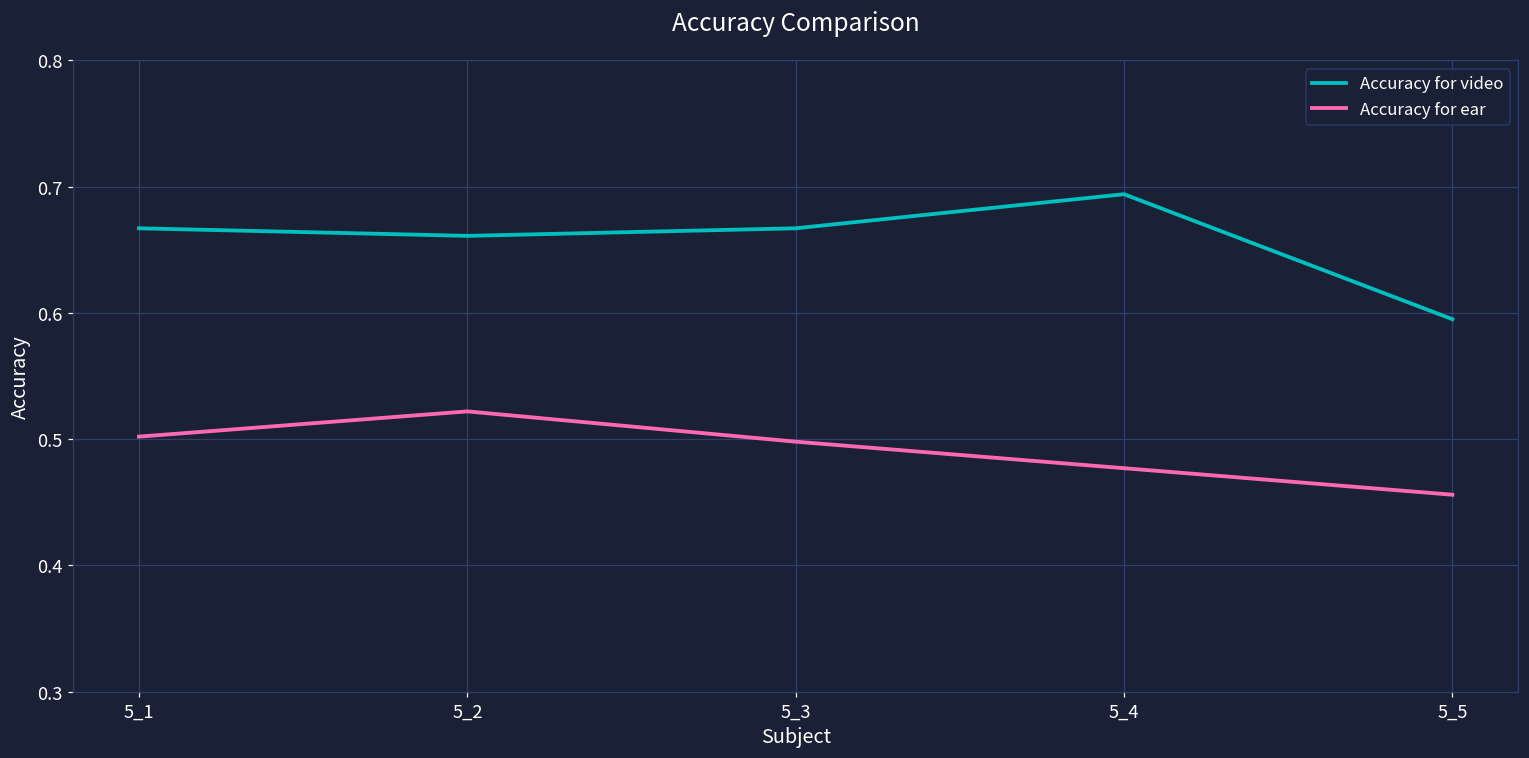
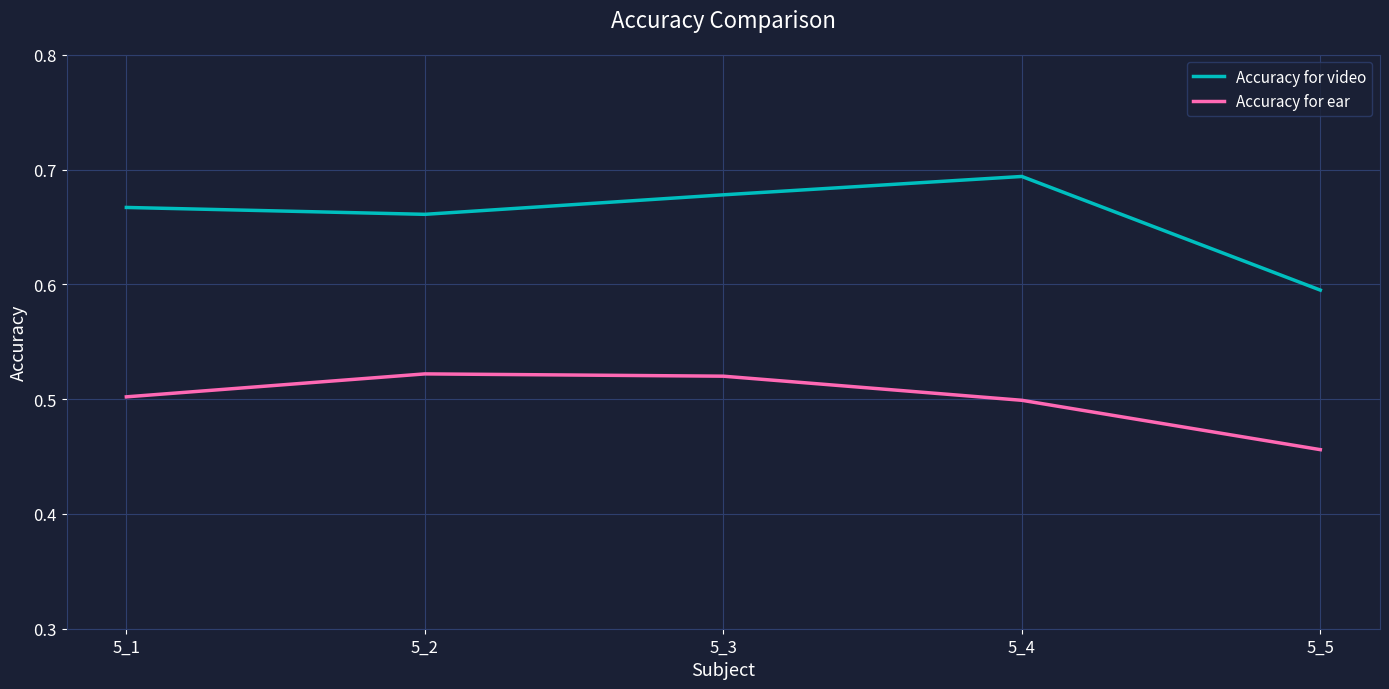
  {
    "Accuracy for video": {
      "5_1": 0.667,
      "5_2": 0.661,
-     "5_3": 0.667,
+     "5_3": 0.678,
      "5_4": 0.694,
      "5_5": 0.595
    },
    "Accuracy for ear": {
      "5_1": 0.502,
      "5_2": 0.522,
-     "5_3": 0.498,
-     "5_4": 0.477,
+     "5_3": 0.520,
+     "5_4": 0.499,
      "5_5": 0.456
    }
  }
